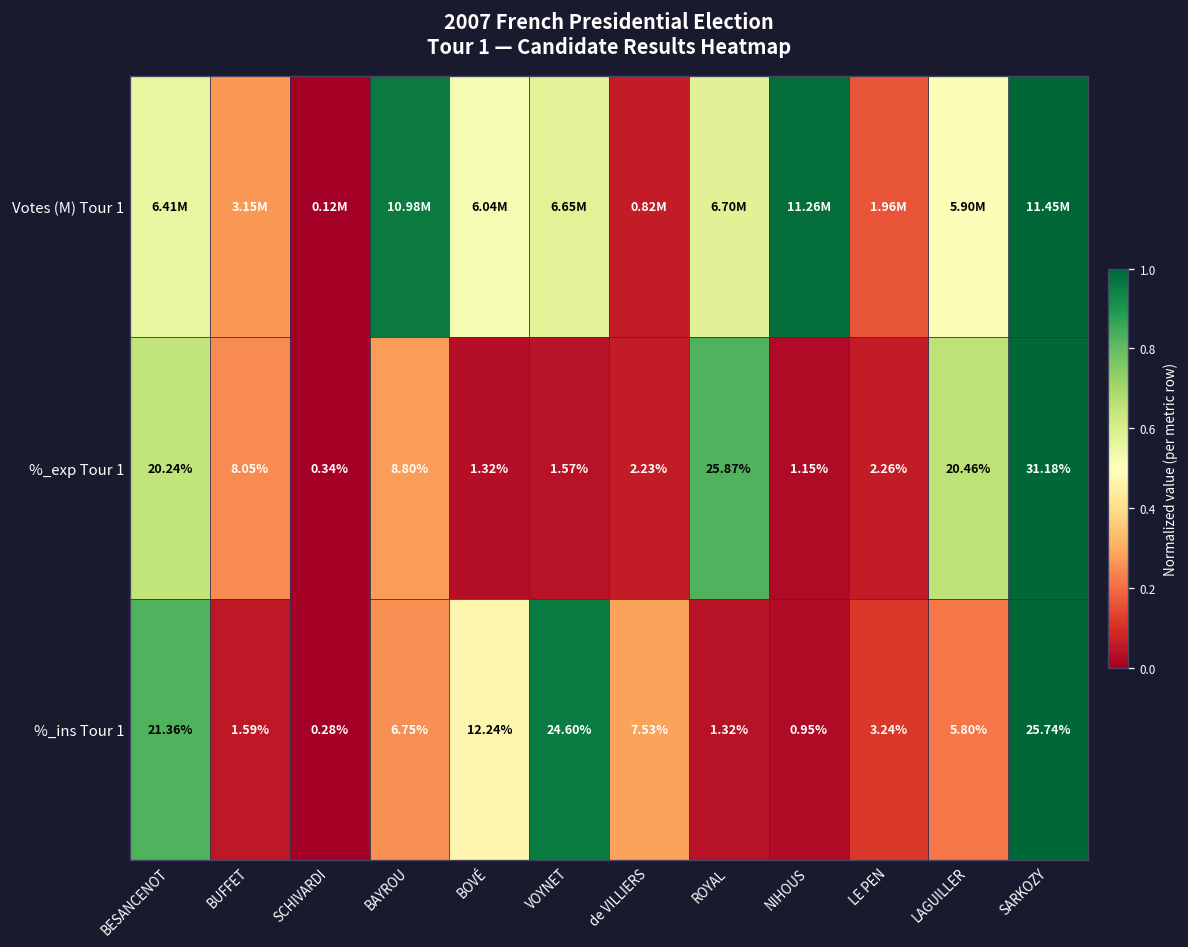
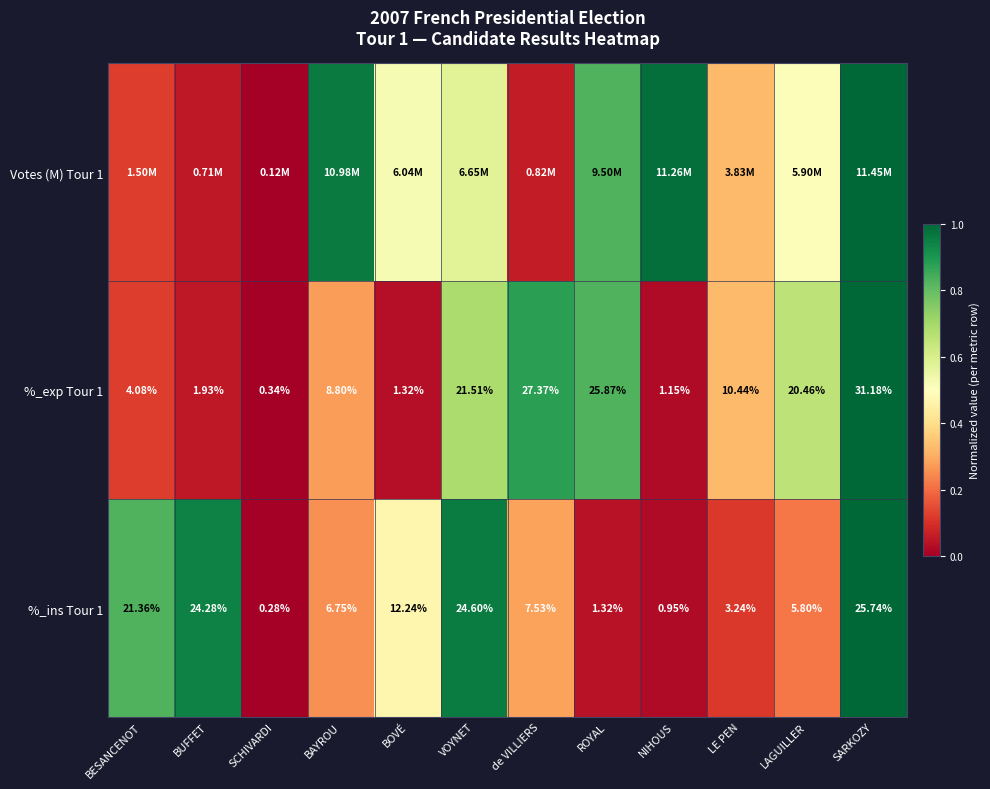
  {
    "Votes (M) Tour 1": {
-     "BESANCENOT": "6.41M",
-     "BUFFET": "3.15M",
+     "BESANCENOT": "1.50M",
+     "BUFFET": "0.71M",
      "SCHIVARDI": "0.12M",
      "BAYROU": "10.98M",
      "BOVÉ": "6.04M",
      "VOYNET": "6.65M",
      "de VILLIERS": "0.82M",
-     "ROYAL": "6.70M",
+     "ROYAL": "9.50M",
      "NIHOUS": "11.26M",
-     "LE PEN": "1.96M",
+     "LE PEN": "3.83M",
      "LAGUILLER": "5.90M",
      "SARKOZY": "11.45M"
    },
    "%_exp Tour 1": {
-     "BESANCENOT": "20.24%",
-     "BUFFET": "8.05%",
+     "BESANCENOT": "4.08%",
+     "BUFFET": "1.93%",
      "SCHIVARDI": "0.34%",
      "BAYROU": "8.80%",
      "BOVÉ": "1.32%",
-     "VOYNET": "1.57%",
-     "de VILLIERS": "2.23%",
+     "VOYNET": "21.51%",
+     "de VILLIERS": "27.37%",
      "ROYAL": "25.87%",
      "NIHOUS": "1.15%",
-     "LE PEN": "2.26%",
+     "LE PEN": "10.44%",
      "LAGUILLER": "20.46%",
      "SARKOZY": "31.18%"
    },
    "%_ins Tour 1": {
      "BESANCENOT": "21.36%",
-     "BUFFET": "1.59%",
+     "BUFFET": "24.28%",
      "SCHIVARDI": "0.28%",
      "BAYROU": "6.75%",
      "BOVÉ": "12.24%",
      "VOYNET": "24.60%",
      "de VILLIERS": "7.53%",
      "ROYAL": "1.32%",
      "NIHOUS": "0.95%",
      "LE PEN": "3.24%",
      "LAGUILLER": "5.80%",
      "SARKOZY": "25.74%"
    }
  }
